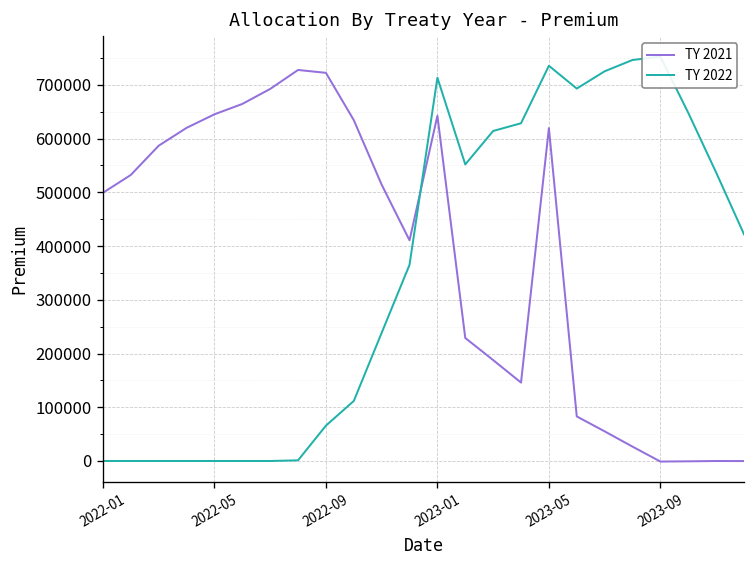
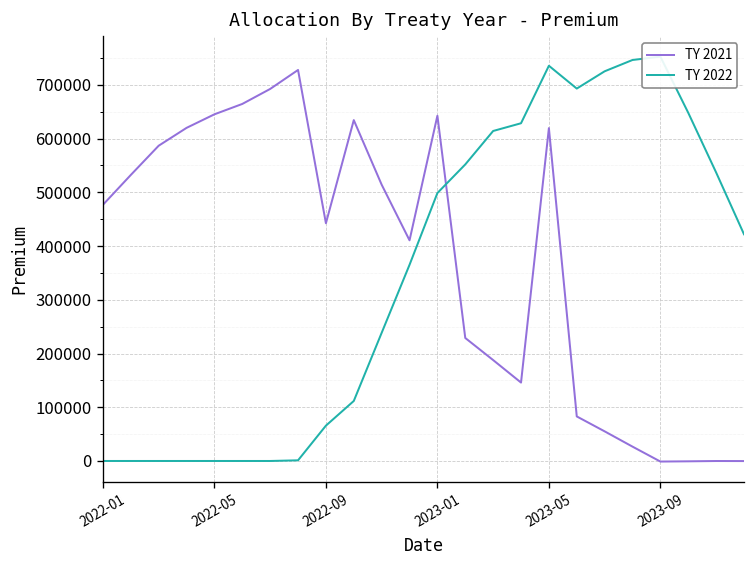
  {
    "TY 2021": {
-     "2022-01": 500000,
+     "2022-01": 480000,
      "2022-05": 650000,
-     "2022-09": 720000,
+     "2022-09": 440000,
      "2023-01": 640000,
      "2023-05": 620000,
      "2023-09": 0
    },
    "TY 2022": {
      "2022-01": 0,
      "2022-05": 0,
      "2022-09": 70000,
-     "2023-01": 710000,
+     "2023-01": 500000,
      "2023-05": 740000
    }
  }
